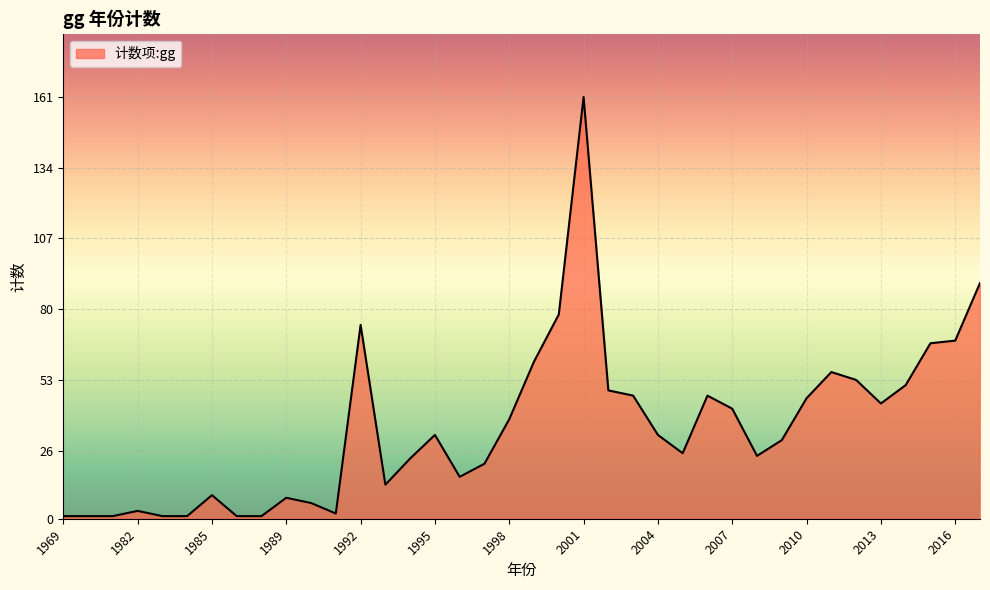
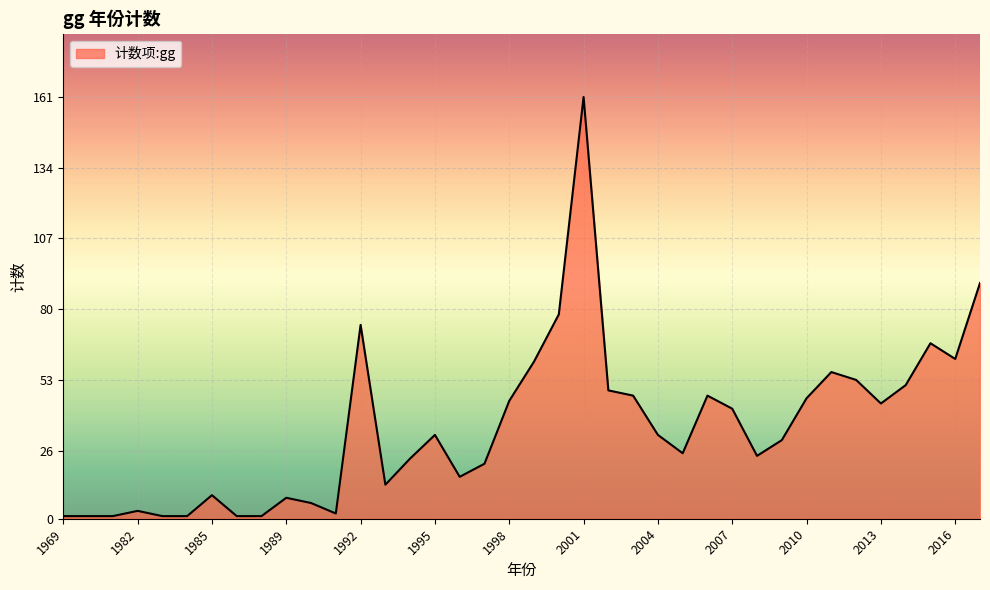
  {
    "1969": 1,
    "1982": 3,
    "1985": 9,
    "1989": 8,
    "1992": 74,
    "1995": 32,
-   "1998": 38,
+   "1998": 45,
    "2001": 161,
    "2004": 32,
    "2007": 42,
    "2010": 46,
    "2013": 44,
-   "2016": 68
+   "2016": 61
  }
